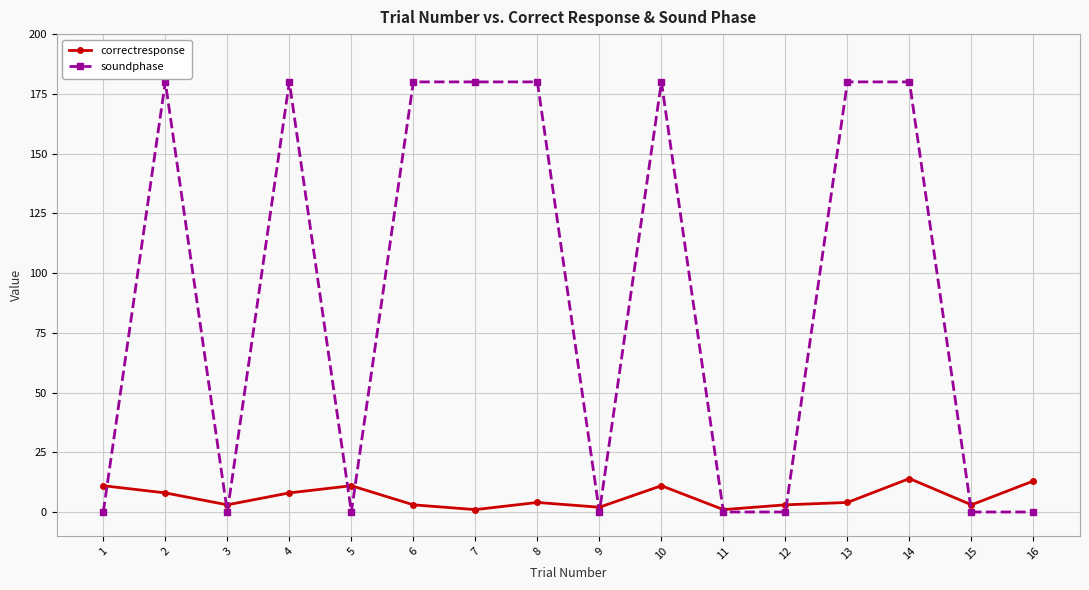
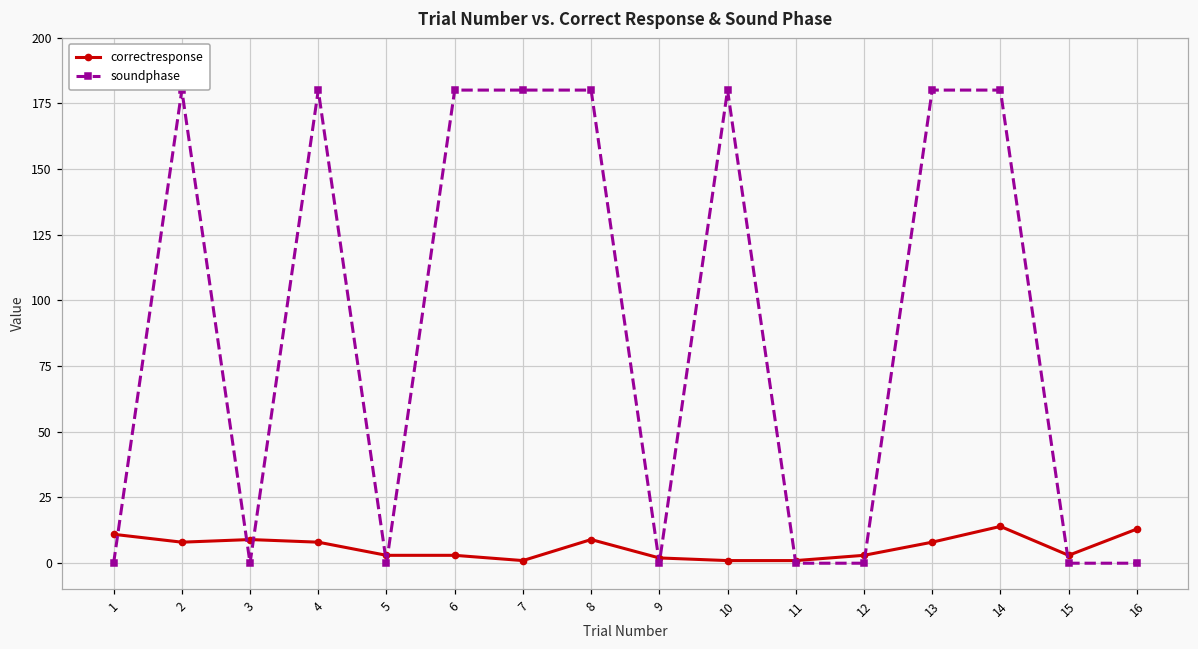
  {
    "correctresponse": {
      "1": 11,
      "2": 8,
-     "3": 3,
+     "3": 9,
      "4": 8,
-     "5": 11,
+     "5": 3,
      "6": 3,
      "7": 1,
-     "8": 4,
+     "8": 9,
      "9": 2,
-     "10": 11,
+     "10": 1,
      "12": 3,
-     "13": 4,
+     "13": 8,
      "14": 14,
      "15": 3,
      "16": 13
    },
    "soundphase": {
      "1": 0,
      "2": 180,
      "3": 0,
      "4": 180,
      "5": 0,
      "6": 180,
      "7": 180,
      "8": 180,
      "9": 0,
      "10": 180,
      "12": 0,
      "13": 180,
      "14": 180,
      "15": 0,
      "16": 0
    }
  }
